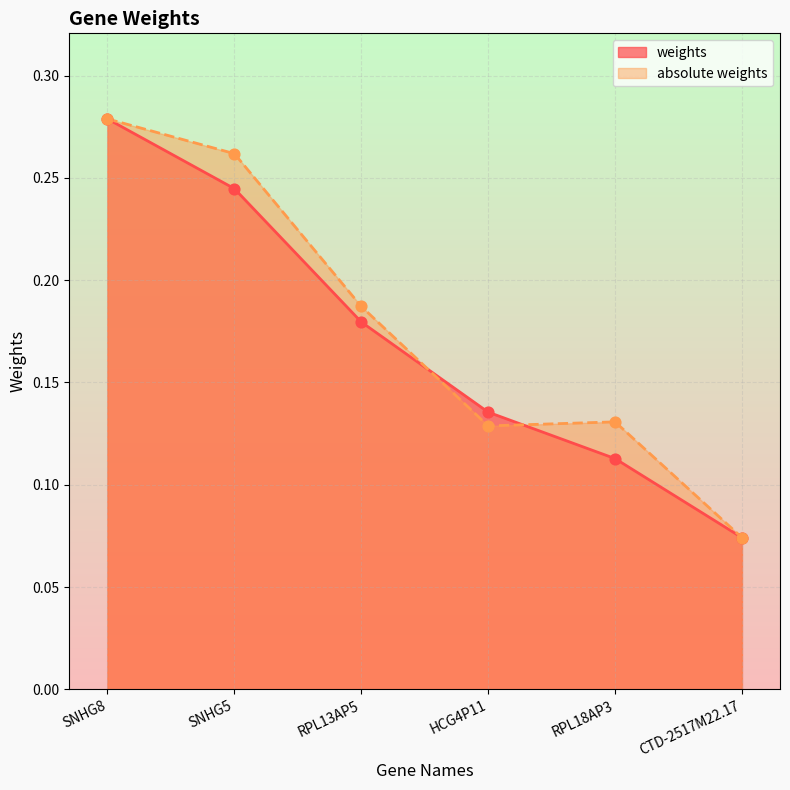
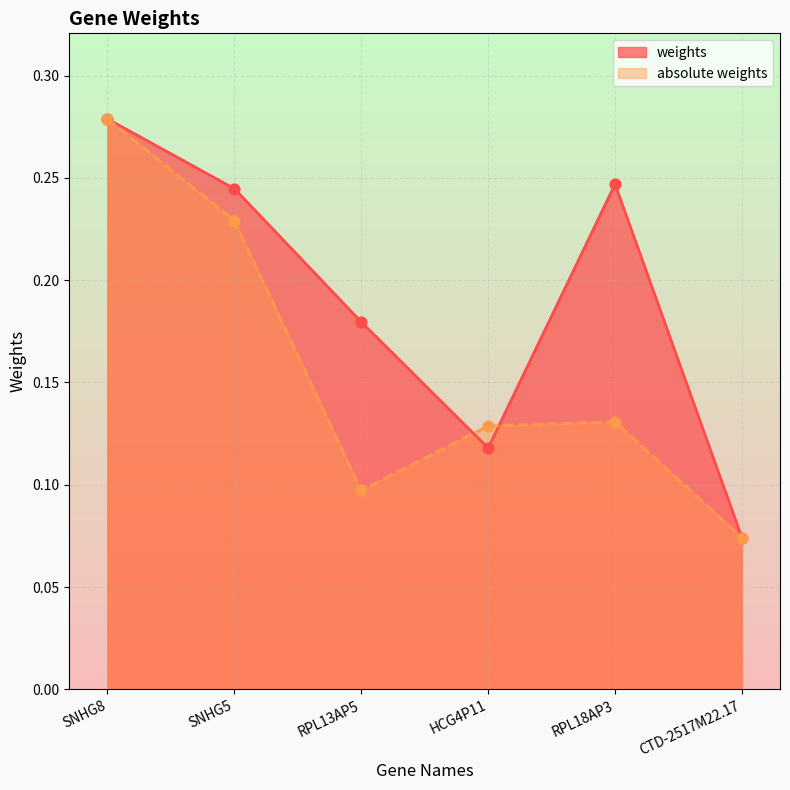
  {
    "weights": {
      "SNHG5": 0.245,
      "RPL13AP5": 0.180,
-     "HCG4P11": 0.135,
-     "RPL18AP3": 0.113
+     "HCG4P11": 0.118,
+     "RPL18AP3": 0.247
    },
    "absolute weights": {
-     "SNHG5": 0.262,
-     "RPL13AP5": 0.187,
+     "SNHG5": 0.229,
+     "RPL13AP5": 0.097,
      "HCG4P11": 0.129,
      "RPL18AP3": 0.131
    }
  }
